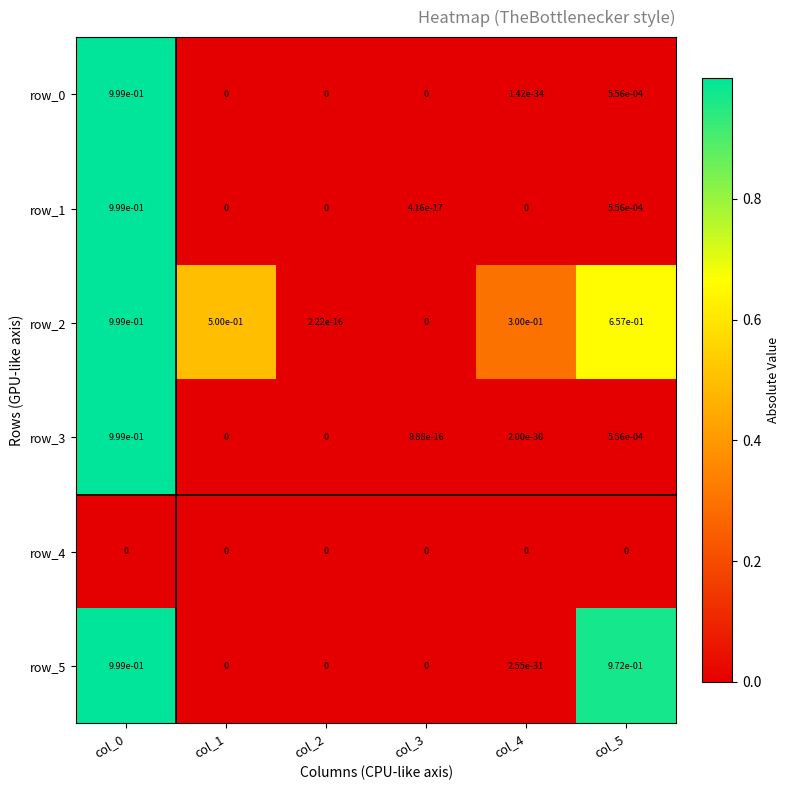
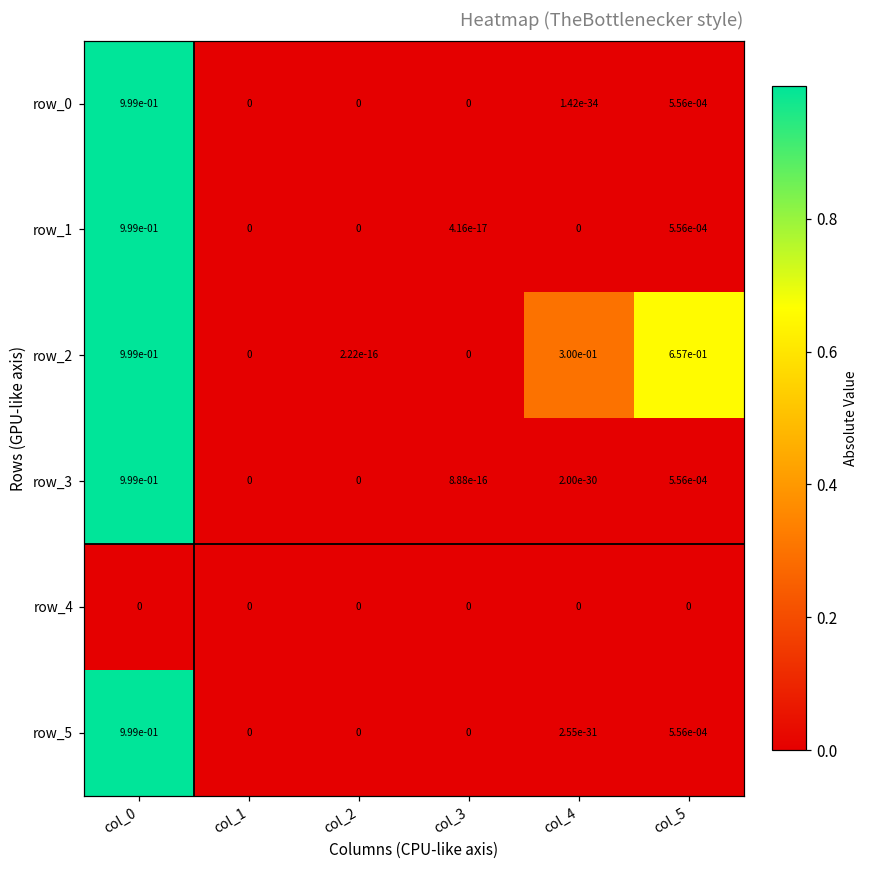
  {
    "row_0": {
      "col_0": "9.99e-01",
      "col_1": "0",
      "col_2": "0",
      "col_3": "0",
      "col_4": "1.42e-34",
      "col_5": "5.56e-04"
    },
    "row_1": {
      "col_0": "9.99e-01",
      "col_1": "0",
      "col_2": "0",
      "col_3": "4.16e-17",
      "col_4": "0",
      "col_5": "5.56e-04"
    },
    "row_2": {
      "col_0": "9.99e-01",
-     "col_1": "5.00e-01",
+     "col_1": "0",
      "col_2": "2.22e-16",
      "col_3": "0",
      "col_4": "3.00e-01",
      "col_5": "6.57e-01"
    },
    "row_3": {
      "col_0": "9.99e-01",
      "col_1": "0",
      "col_2": "0",
      "col_3": "8.88e-16",
      "col_4": "2.00e-30",
      "col_5": "5.56e-04"
    },
    "row_4": {
      "col_0": "0",
      "col_1": "0",
      "col_2": "0",
      "col_3": "0",
      "col_4": "0",
      "col_5": "0"
    },
    "row_5": {
      "col_0": "9.99e-01",
      "col_1": "0",
      "col_2": "0",
      "col_3": "0",
      "col_4": "2.55e-31",
-     "col_5": "9.72e-01"
+     "col_5": "5.56e-04"
    }
  }
